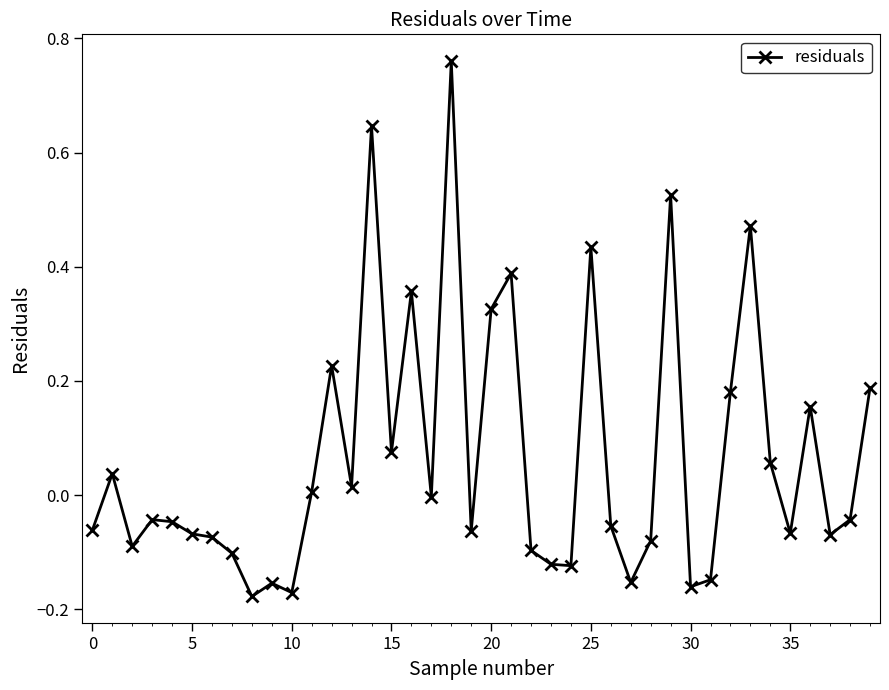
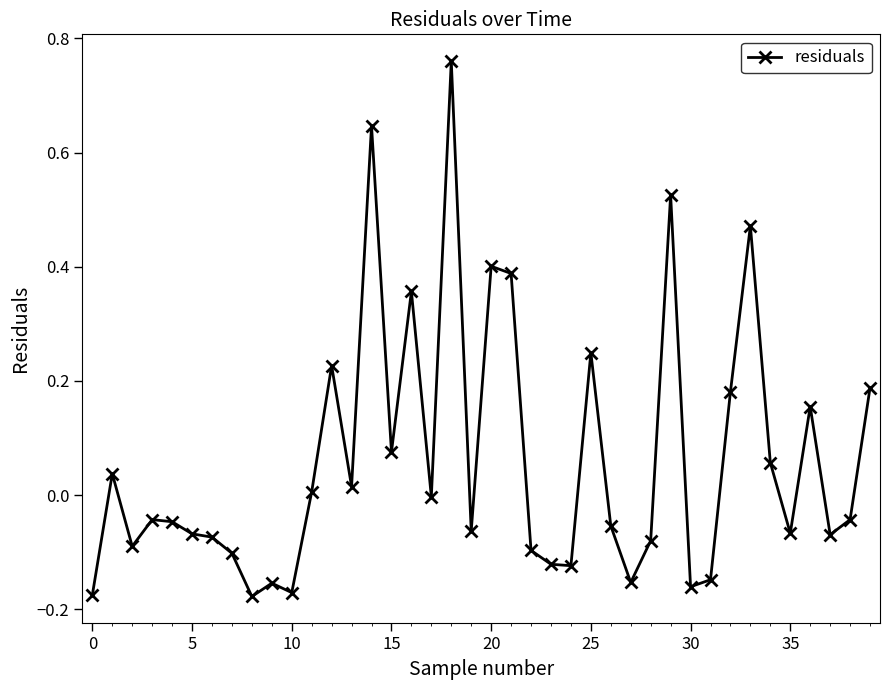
  {
-   "0": -0.06,
+   "0": -0.17,
    "5": -0.07,
    "10": -0.17,
    "15": 0.08,
-   "20": 0.33,
-   "25": 0.43,
+   "20": 0.40,
+   "25": 0.25,
    "30": -0.16,
    "35": -0.07
  }
